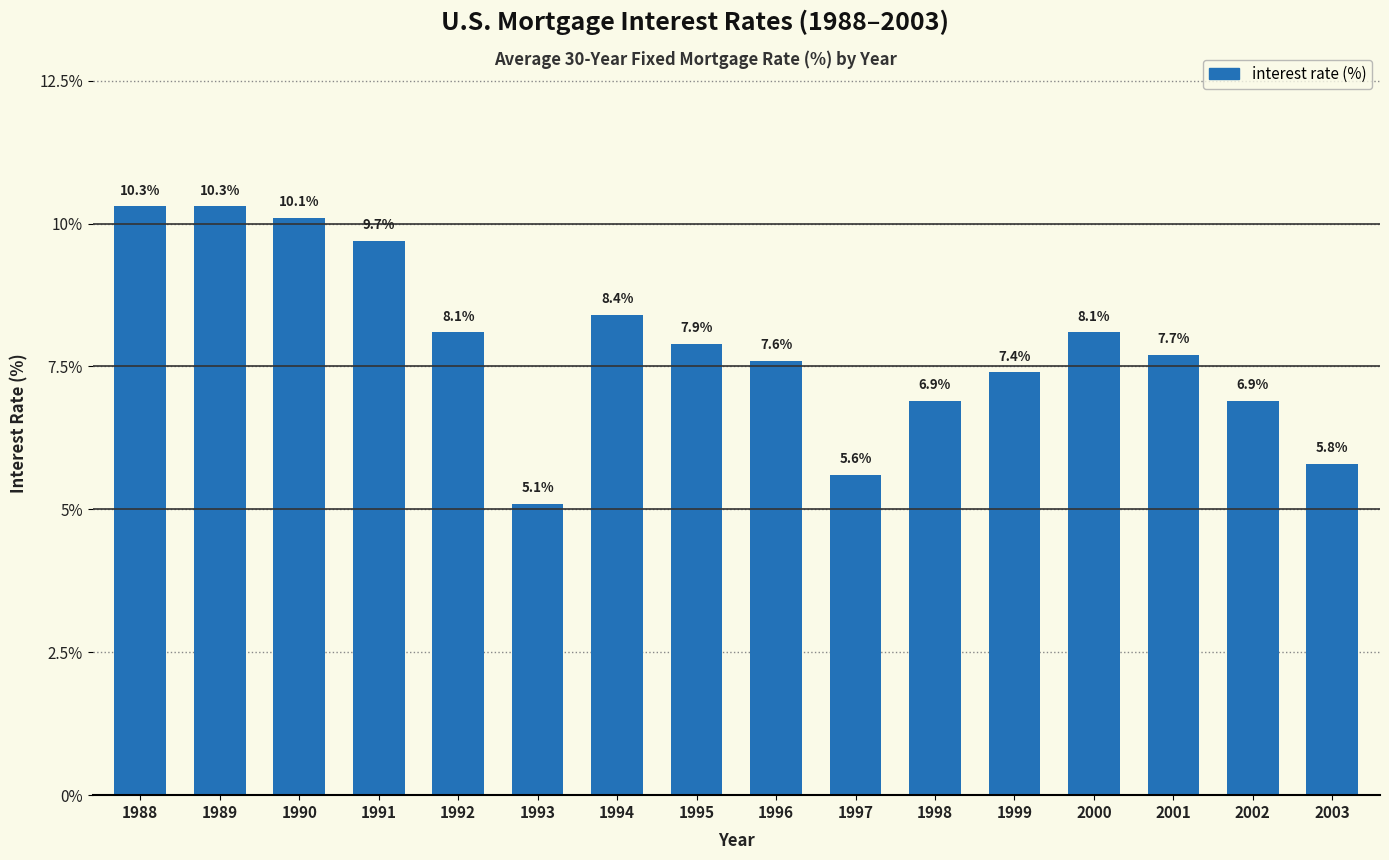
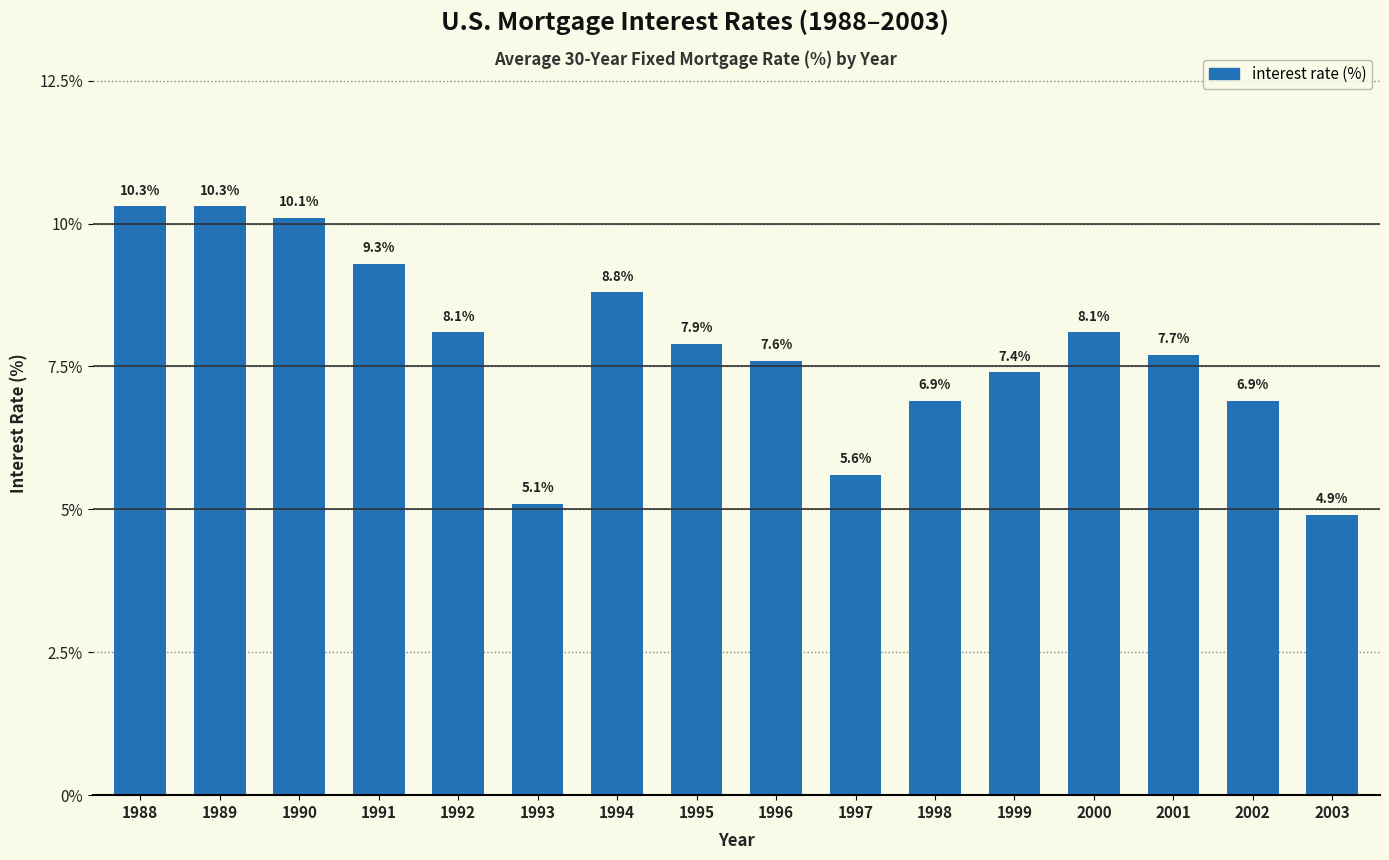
  {
    "1988": "10.3%",
    "1989": "10.3%",
    "1990": "10.1%",
-   "1991": "9.7%",
+   "1991": "9.3%",
    "1992": "8.1%",
    "1993": "5.1%",
-   "1994": "8.4%",
+   "1994": "8.8%",
    "1995": "7.9%",
    "1996": "7.6%",
    "1997": "5.6%",
    "1998": "6.9%",
    "1999": "7.4%",
    "2000": "8.1%",
    "2001": "7.7%",
    "2002": "6.9%",
-   "2003": "5.8%"
+   "2003": "4.9%"
  }
